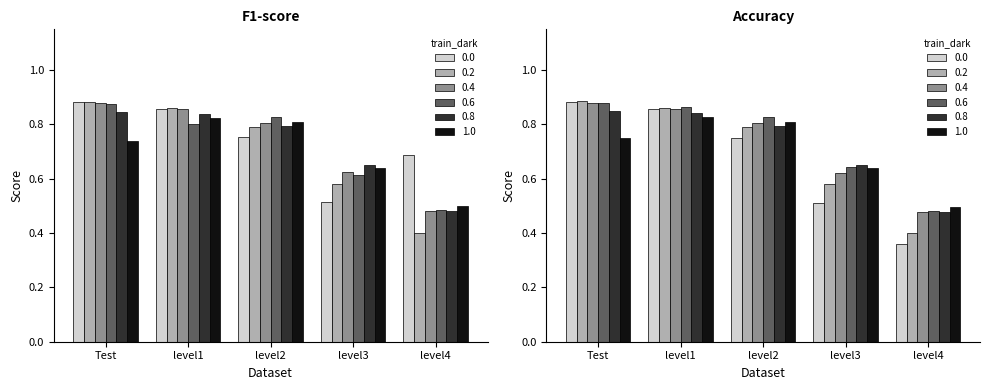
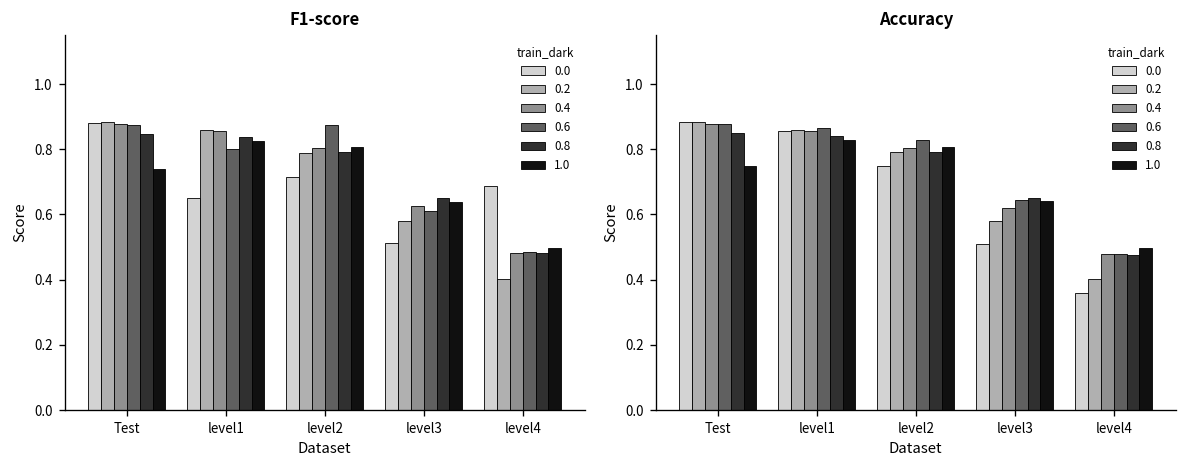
  {
    "F1-score": {
      "0.0": {
        "Test": 0.88,
-       "level1": 0.86,
-       "level2": 0.75,
+       "level1": 0.65,
+       "level2": 0.72,
        "level3": 0.51,
        "level4": 0.69
      },
      "0.6": {
        "Test": 0.87,
        "level1": 0.80,
-       "level2": 0.83,
+       "level2": 0.88,
        "level3": 0.61,
        "level4": 0.48
      }
    },
    "Accuracy": {
      "0.0": {
        "Test": 0.88,
        "level1": 0.86,
        "level2": 0.75,
        "level3": 0.51,
        "level4": 0.36
      },
      "0.6": {
        "Test": 0.88,
        "level1": 0.87,
        "level2": 0.83,
        "level3": 0.65,
        "level4": 0.48
      }
    }
  }
